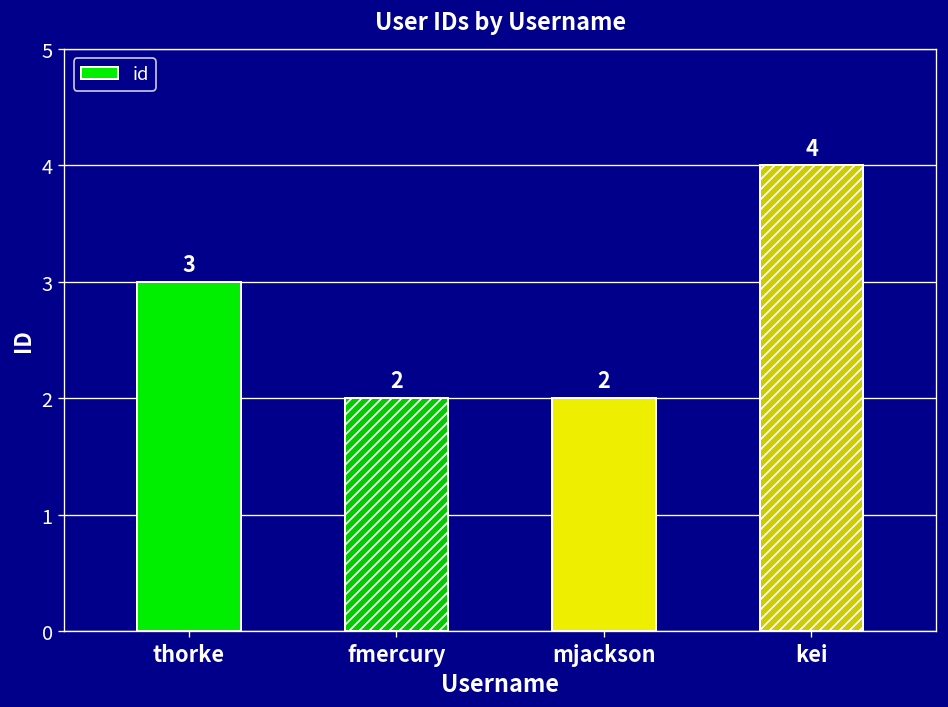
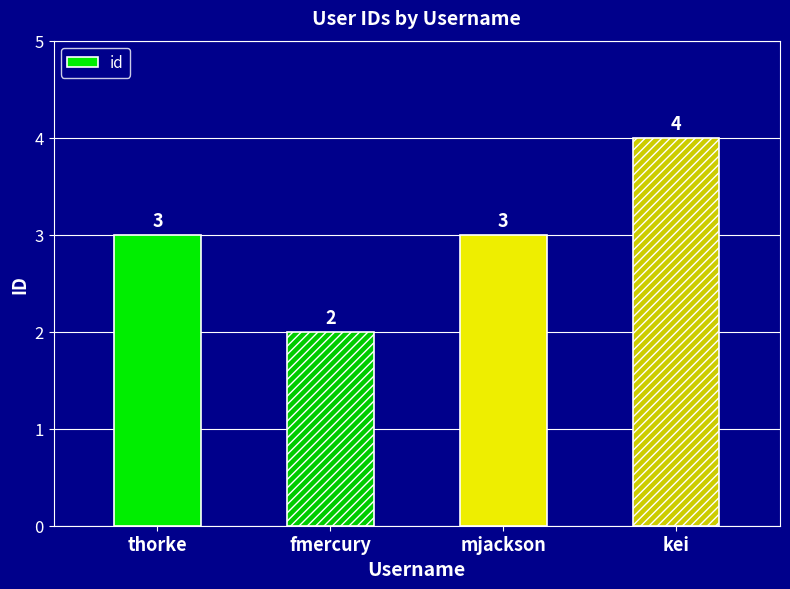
  {
    "thorke": 3,
    "fmercury": 2,
-   "mjackson": 2,
+   "mjackson": 3,
    "kei": 4
  }
